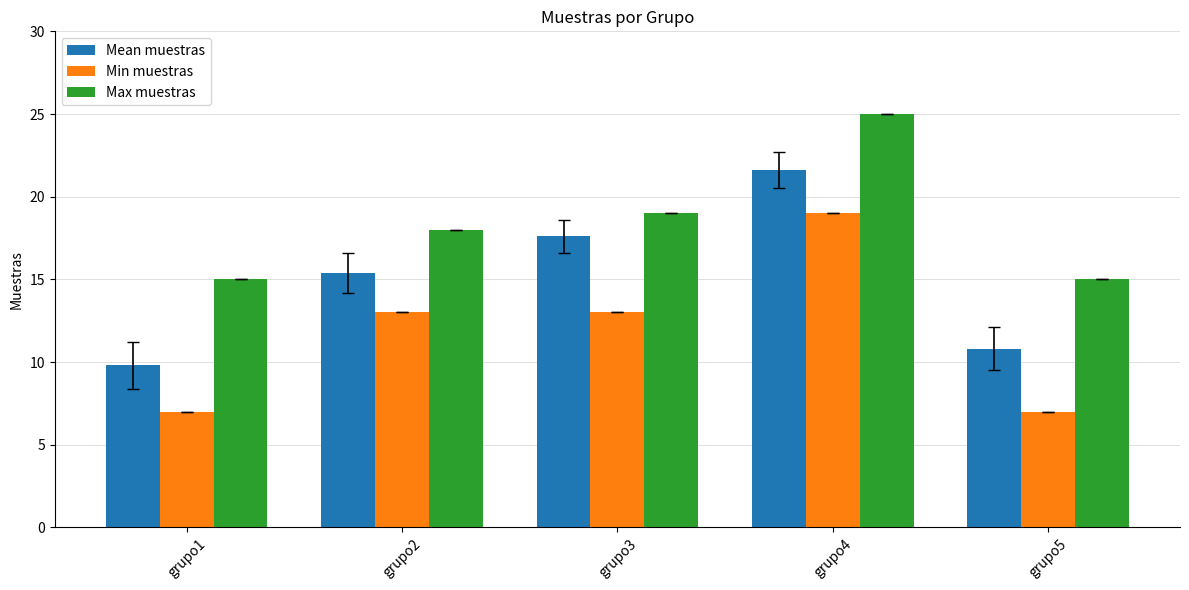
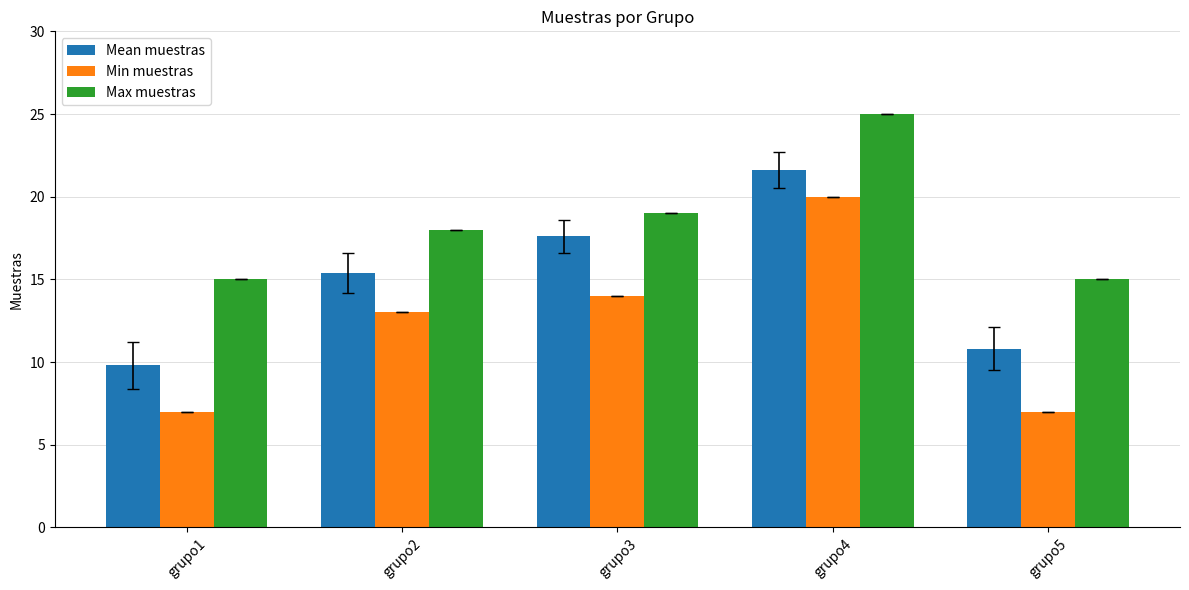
  {
    "Min muestras": {
      "grupo1": 7,
      "grupo2": 13,
-     "grupo3": 13,
-     "grupo4": 19,
+     "grupo3": 14,
+     "grupo4": 20,
      "grupo5": 7
    },
    "Max muestras": {
      "grupo1": 15,
      "grupo2": 18,
      "grupo3": 19,
      "grupo4": 25,
      "grupo5": 15
    }
  }
